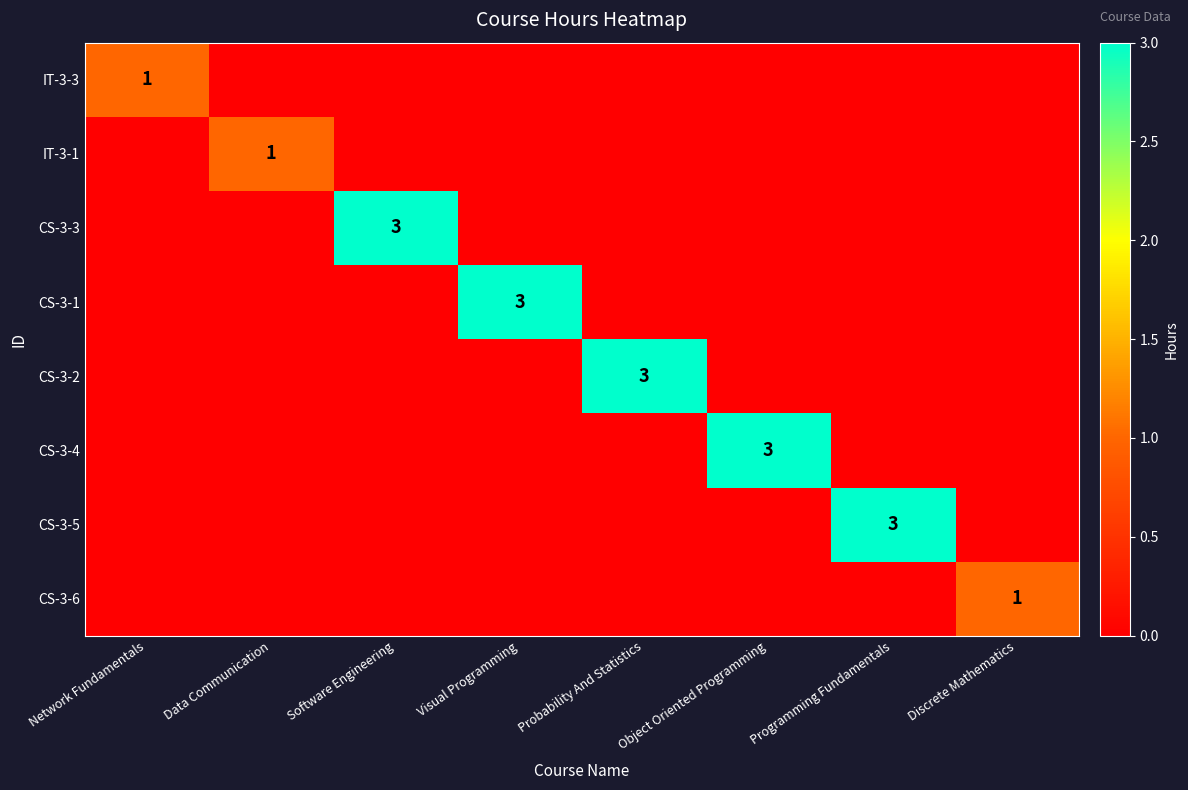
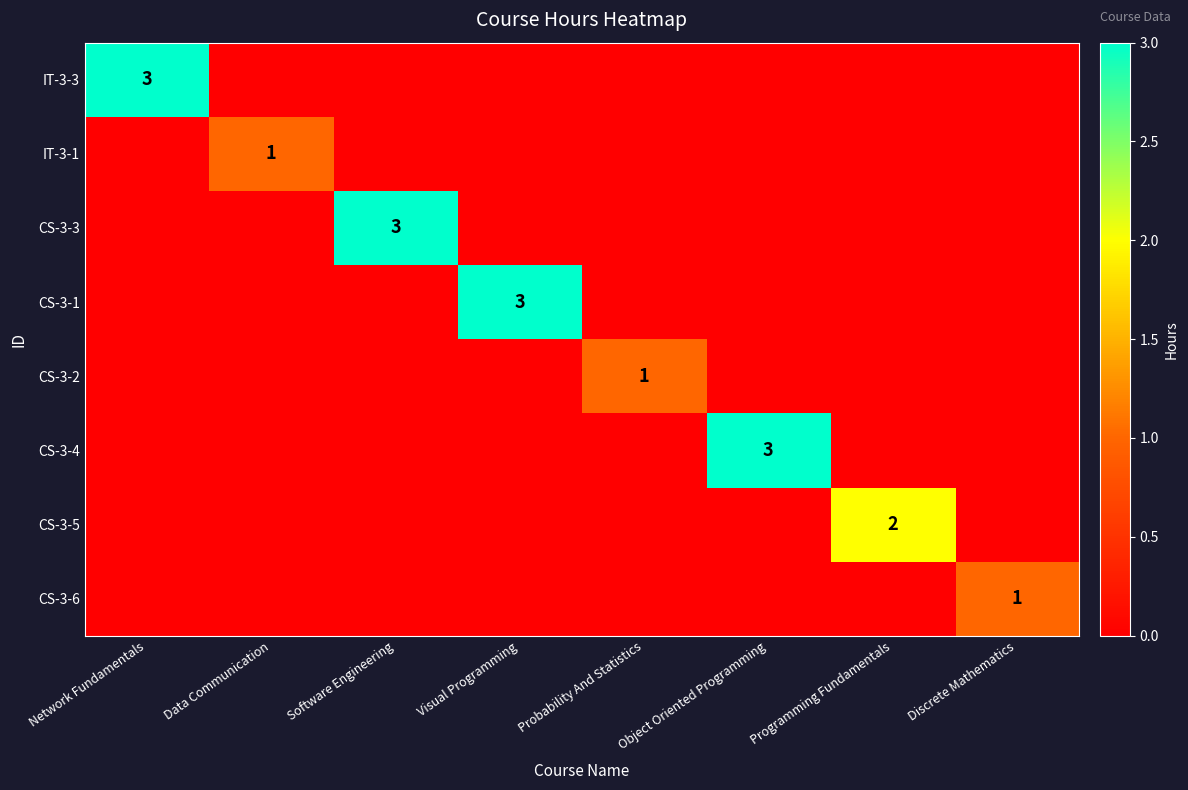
  {
    "IT-3-3": {
-     "Network Fundamentals": 1
+     "Network Fundamentals": 3
    },
    "IT-3-1": {
      "Data Communication": 1
    },
    "CS-3-3": {
      "Software Engineering": 3
    },
    "CS-3-1": {
      "Visual Programming": 3
    },
    "CS-3-2": {
-     "Probability And Statistics": 3
+     "Probability And Statistics": 1
    },
    "CS-3-4": {
      "Object Oriented Programming": 3
    },
    "CS-3-5": {
-     "Programming Fundamentals": 3
+     "Programming Fundamentals": 2
    },
    "CS-3-6": {
      "Discrete Mathematics": 1
    }
  }
